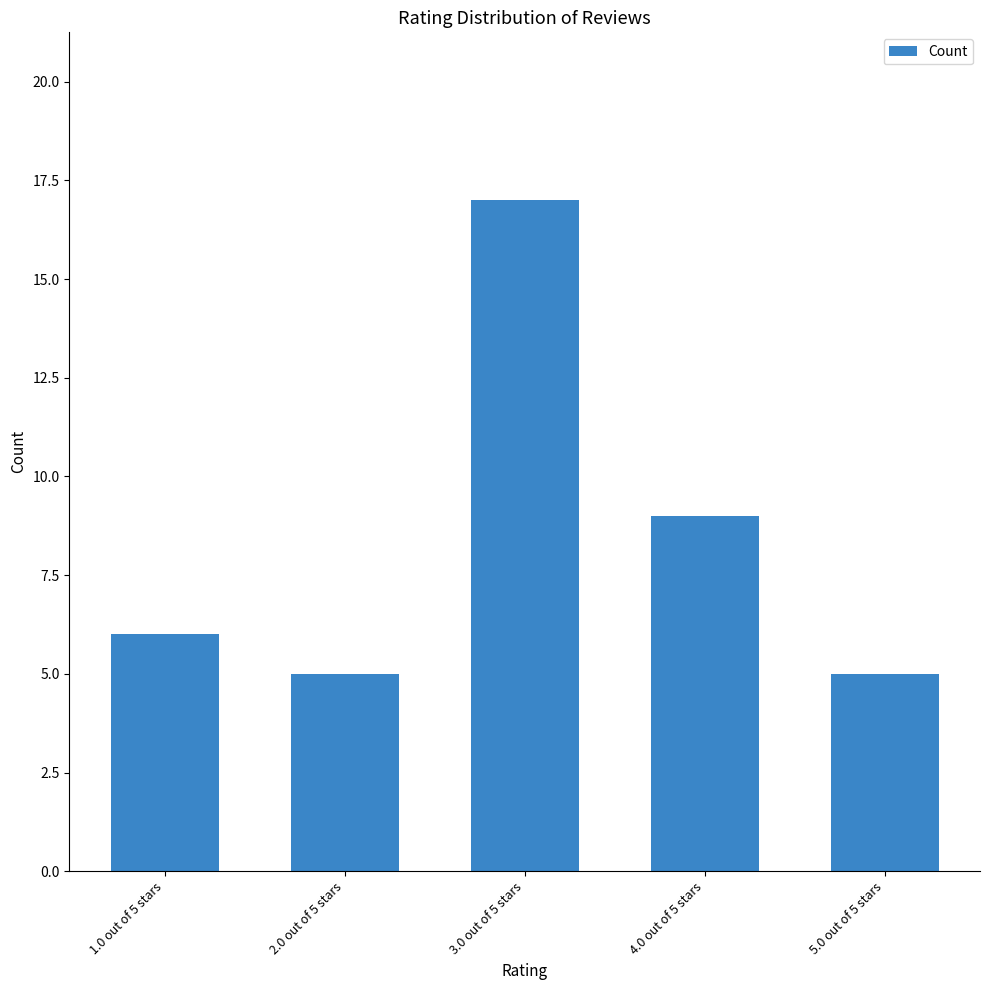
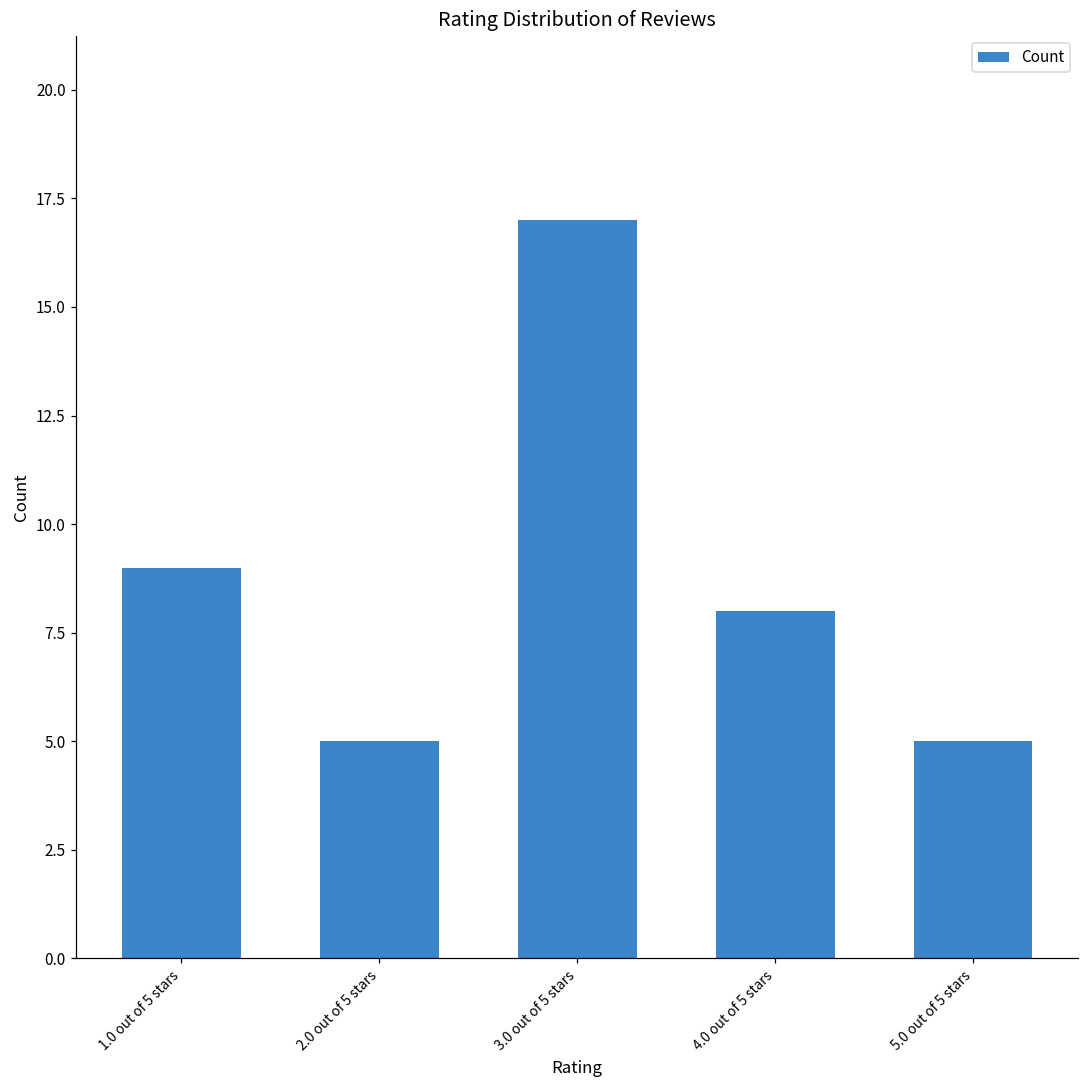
  {
-   "1.0 out of 5 stars": 6,
+   "1.0 out of 5 stars": 9,
    "2.0 out of 5 stars": 5,
    "3.0 out of 5 stars": 17,
-   "4.0 out of 5 stars": 9,
+   "4.0 out of 5 stars": 8,
    "5.0 out of 5 stars": 5
  }
